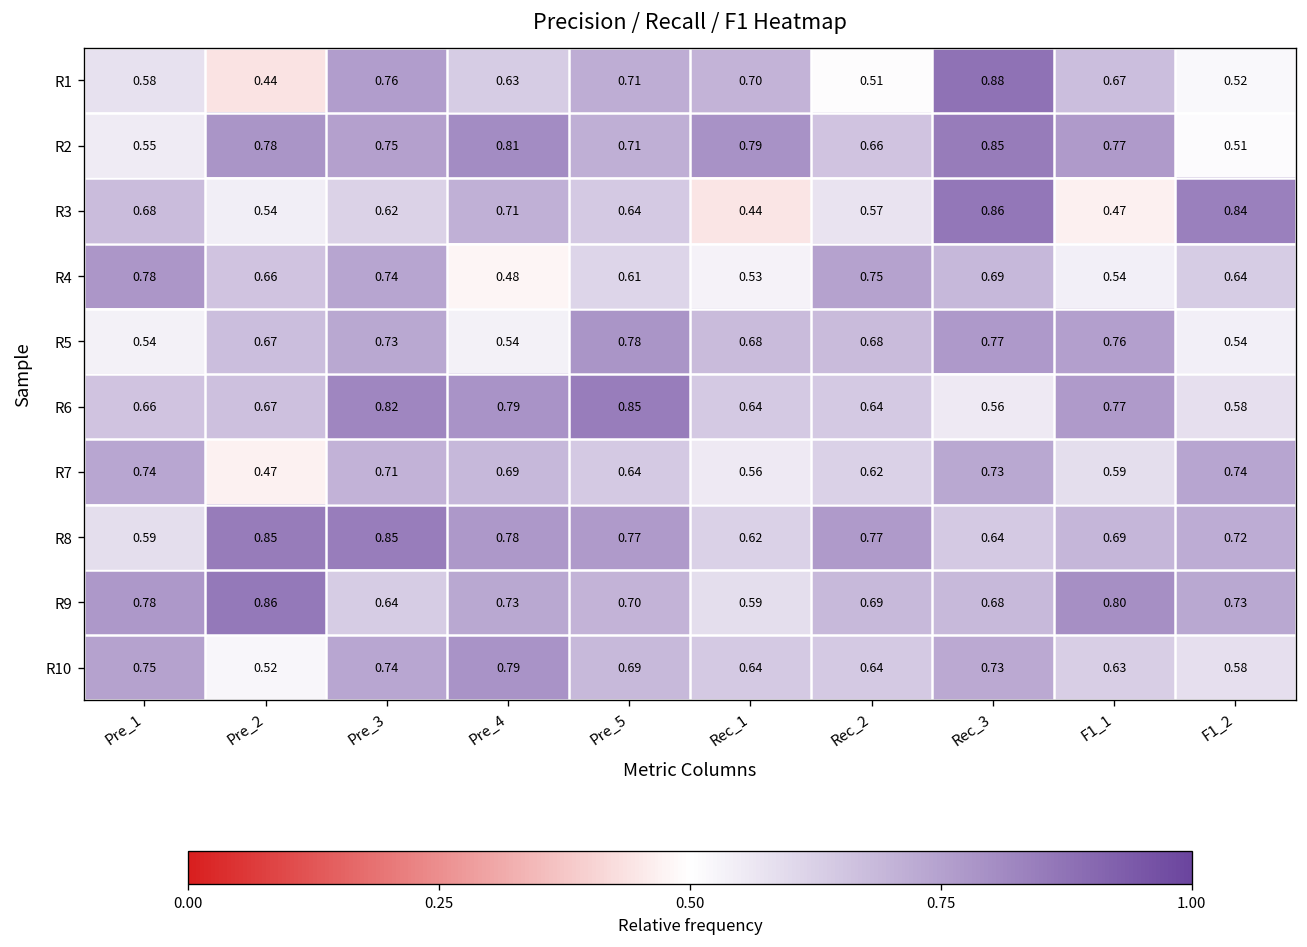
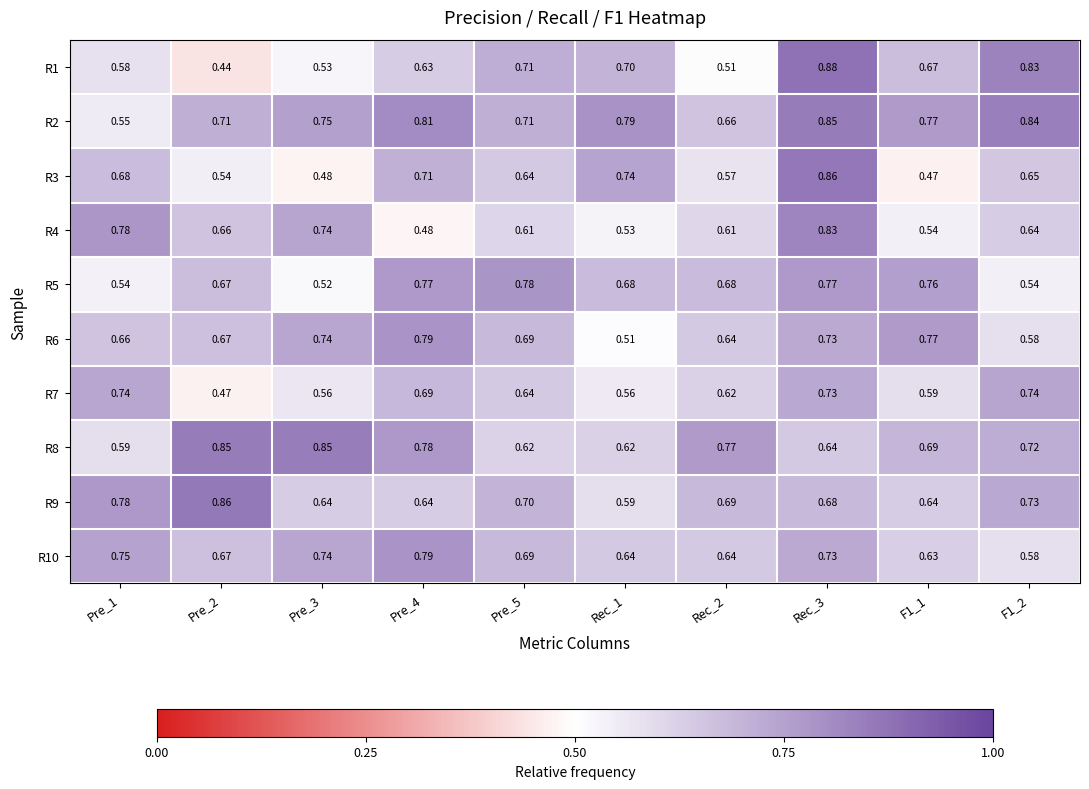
  {
    "R1": {
      "Pre_1": 0.58,
      "Pre_2": 0.44,
-     "Pre_3": 0.76,
+     "Pre_3": 0.53,
      "Pre_4": 0.63,
      "Pre_5": 0.71,
      "Rec_1": 0.70,
      "Rec_2": 0.51,
      "Rec_3": 0.88,
      "F1_1": 0.67,
-     "F1_2": 0.52
+     "F1_2": 0.83
    },
    "R2": {
      "Pre_1": 0.55,
-     "Pre_2": 0.78,
+     "Pre_2": 0.71,
      "Pre_3": 0.75,
      "Pre_4": 0.81,
      "Pre_5": 0.71,
      "Rec_1": 0.79,
      "Rec_2": 0.66,
      "Rec_3": 0.85,
      "F1_1": 0.77,
-     "F1_2": 0.51
+     "F1_2": 0.84
    },
    "R3": {
      "Pre_1": 0.68,
      "Pre_2": 0.54,
-     "Pre_3": 0.62,
+     "Pre_3": 0.48,
      "Pre_4": 0.71,
      "Pre_5": 0.64,
-     "Rec_1": 0.44,
+     "Rec_1": 0.74,
      "Rec_2": 0.57,
      "Rec_3": 0.86,
      "F1_1": 0.47,
-     "F1_2": 0.84
+     "F1_2": 0.65
    },
    "R4": {
      "Pre_1": 0.78,
      "Pre_2": 0.66,
      "Pre_3": 0.74,
      "Pre_4": 0.48,
      "Pre_5": 0.61,
      "Rec_1": 0.53,
-     "Rec_2": 0.75,
-     "Rec_3": 0.69,
+     "Rec_2": 0.61,
+     "Rec_3": 0.83,
      "F1_1": 0.54,
      "F1_2": 0.64
    },
    "R5": {
      "Pre_1": 0.54,
      "Pre_2": 0.67,
-     "Pre_3": 0.73,
-     "Pre_4": 0.54,
+     "Pre_3": 0.52,
+     "Pre_4": 0.77,
      "Pre_5": 0.78,
      "Rec_1": 0.68,
      "Rec_2": 0.68,
      "Rec_3": 0.77,
      "F1_1": 0.76,
      "F1_2": 0.54
    },
    "R6": {
      "Pre_1": 0.66,
      "Pre_2": 0.67,
-     "Pre_3": 0.82,
+     "Pre_3": 0.74,
      "Pre_4": 0.79,
-     "Pre_5": 0.85,
-     "Rec_1": 0.64,
+     "Pre_5": 0.69,
+     "Rec_1": 0.51,
      "Rec_2": 0.64,
-     "Rec_3": 0.56,
+     "Rec_3": 0.73,
      "F1_1": 0.77,
      "F1_2": 0.58
    },
    "R7": {
      "Pre_1": 0.74,
      "Pre_2": 0.47,
-     "Pre_3": 0.71,
+     "Pre_3": 0.56,
      "Pre_4": 0.69,
      "Pre_5": 0.64,
      "Rec_1": 0.56,
      "Rec_2": 0.62,
      "Rec_3": 0.73,
      "F1_1": 0.59,
      "F1_2": 0.74
    },
    "R8": {
      "Pre_1": 0.59,
      "Pre_2": 0.85,
      "Pre_3": 0.85,
      "Pre_4": 0.78,
-     "Pre_5": 0.77,
+     "Pre_5": 0.62,
      "Rec_1": 0.62,
      "Rec_2": 0.77,
      "Rec_3": 0.64,
      "F1_1": 0.69,
      "F1_2": 0.72
    },
    "R9": {
      "Pre_1": 0.78,
      "Pre_2": 0.86,
      "Pre_3": 0.64,
-     "Pre_4": 0.73,
+     "Pre_4": 0.64,
      "Pre_5": 0.70,
      "Rec_1": 0.59,
      "Rec_2": 0.69,
      "Rec_3": 0.68,
-     "F1_1": 0.80,
+     "F1_1": 0.64,
      "F1_2": 0.73
    },
    "R10": {
      "Pre_1": 0.75,
-     "Pre_2": 0.52,
+     "Pre_2": 0.67,
      "Pre_3": 0.74,
      "Pre_4": 0.79,
      "Pre_5": 0.69,
      "Rec_1": 0.64,
      "Rec_2": 0.64,
      "Rec_3": 0.73,
      "F1_1": 0.63,
      "F1_2": 0.58
    }
  }
